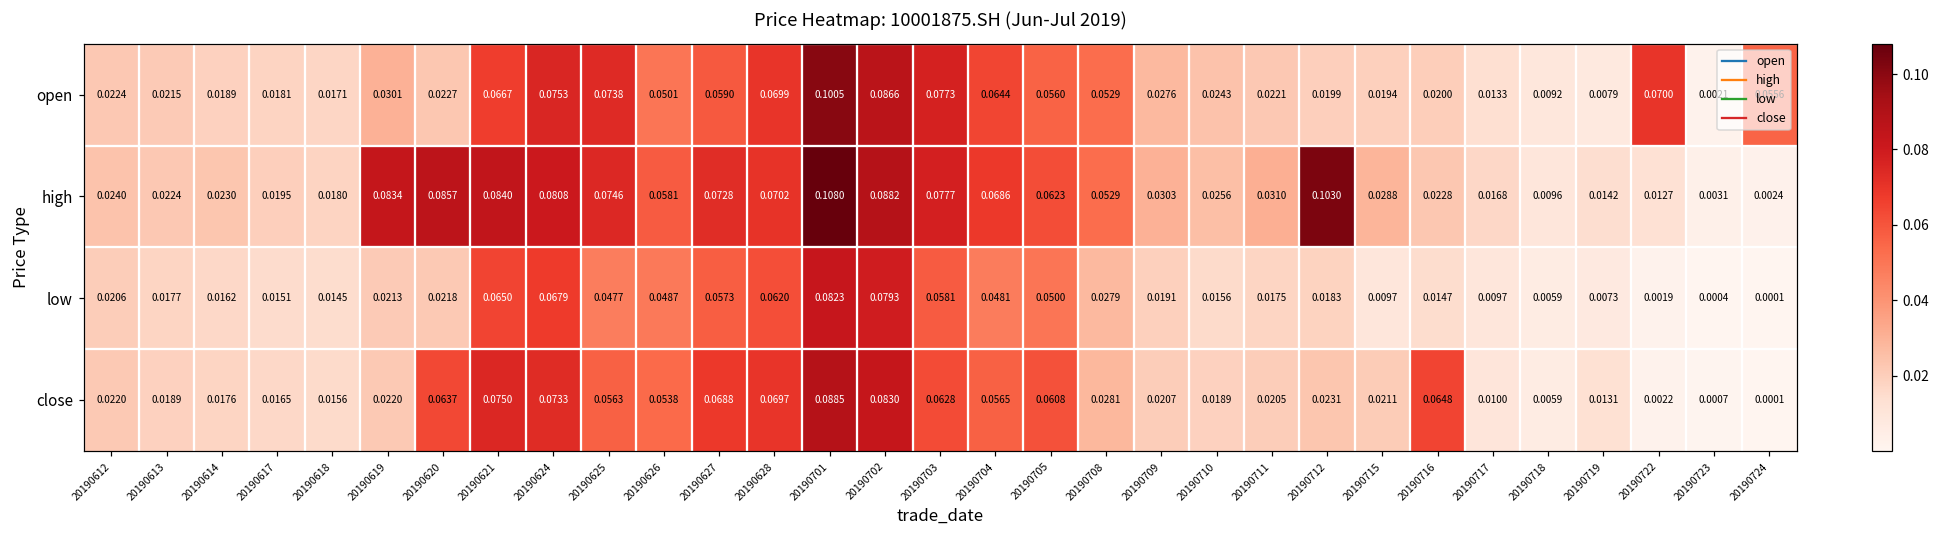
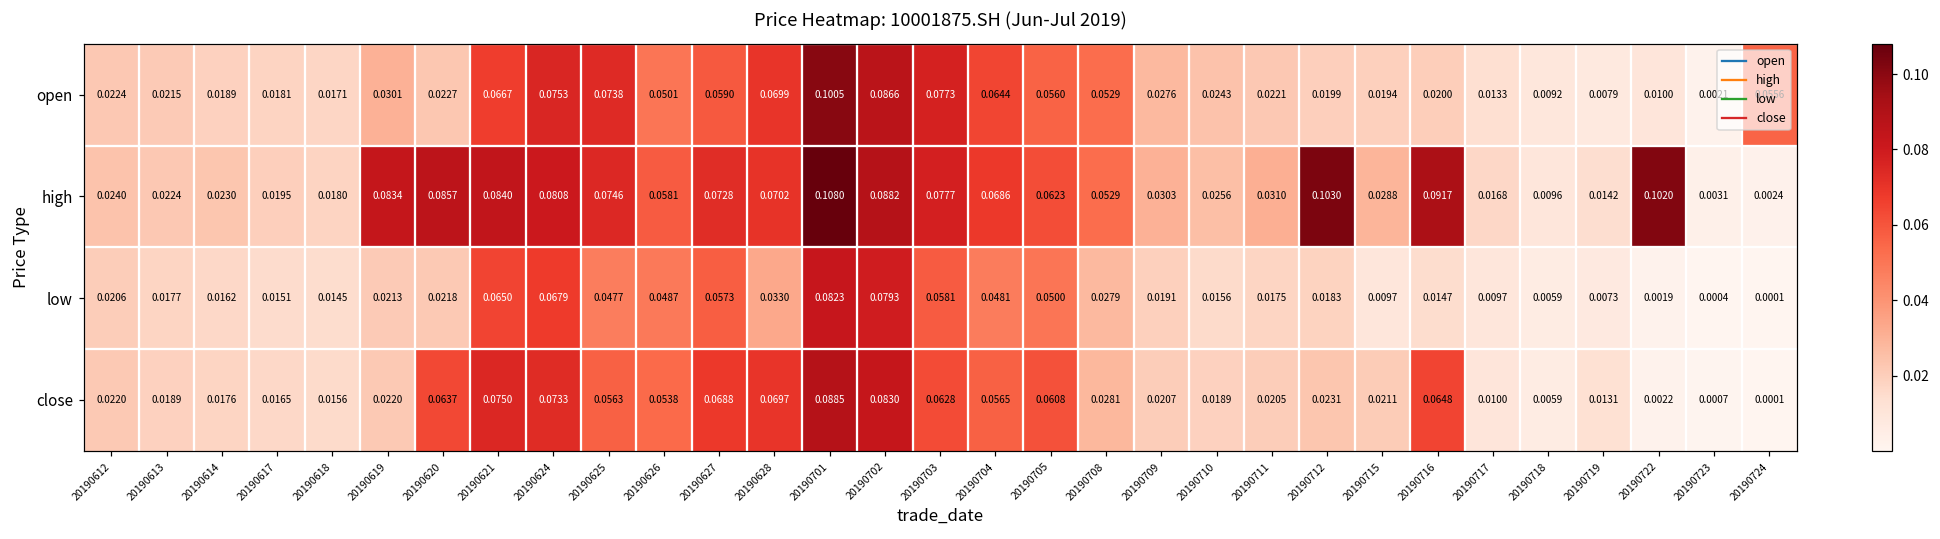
  {
    "open": {
      "20190612": 0.0224,
      "20190613": 0.0215,
      "20190614": 0.0189,
      "20190617": 0.0181,
      "20190618": 0.0171,
      "20190619": 0.0301,
      "20190620": 0.0227,
      "20190621": 0.0667,
      "20190624": 0.0753,
      "20190625": 0.0738,
      "20190626": 0.0501,
      "20190627": 0.0590,
      "20190628": 0.0699,
      "20190701": 0.1005,
      "20190702": 0.0866,
      "20190703": 0.0773,
      "20190704": 0.0644,
      "20190705": 0.0560,
      "20190708": 0.0529,
      "20190709": 0.0276,
      "20190710": 0.0243,
      "20190711": 0.0221,
      "20190712": 0.0199,
      "20190715": 0.0194,
      "20190716": 0.0200,
      "20190717": 0.0133,
      "20190718": 0.0092,
      "20190719": 0.0079,
-     "20190722": 0.0700
+     "20190722": 0.0100
    },
    "high": {
      "20190612": 0.0240,
      "20190613": 0.0224,
      "20190614": 0.0230,
      "20190617": 0.0195,
      "20190618": 0.0180,
      "20190619": 0.0834,
      "20190620": 0.0857,
      "20190621": 0.0840,
      "20190624": 0.0808,
      "20190625": 0.0746,
      "20190626": 0.0581,
      "20190627": 0.0728,
      "20190628": 0.0702,
      "20190701": 0.1080,
      "20190702": 0.0882,
      "20190703": 0.0777,
      "20190704": 0.0686,
      "20190705": 0.0623,
      "20190708": 0.0529,
      "20190709": 0.0303,
      "20190710": 0.0256,
      "20190711": 0.0310,
      "20190712": 0.1030,
      "20190715": 0.0288,
-     "20190716": 0.0228,
+     "20190716": 0.0917,
      "20190717": 0.0168,
      "20190718": 0.0096,
      "20190719": 0.0142,
-     "20190722": 0.0127,
+     "20190722": 0.1020,
      "20190723": 0.0031,
      "20190724": 0.0024
    },
    "low": {
      "20190612": 0.0206,
      "20190613": 0.0177,
      "20190614": 0.0162,
      "20190617": 0.0151,
      "20190618": 0.0145,
      "20190619": 0.0213,
      "20190620": 0.0218,
      "20190621": 0.0650,
      "20190624": 0.0679,
      "20190625": 0.0477,
      "20190626": 0.0487,
      "20190627": 0.0573,
-     "20190628": 0.0620,
+     "20190628": 0.0330,
      "20190701": 0.0823,
      "20190702": 0.0793,
      "20190703": 0.0581,
      "20190704": 0.0481,
      "20190705": 0.0500,
      "20190708": 0.0279,
      "20190709": 0.0191,
      "20190710": 0.0156,
      "20190711": 0.0175,
      "20190712": 0.0183,
      "20190715": 0.0097,
      "20190716": 0.0147,
      "20190717": 0.0097,
      "20190718": 0.0059,
      "20190719": 0.0073,
      "20190722": 0.0019,
      "20190723": 0.0004,
      "20190724": 0.0001
    },
    "close": {
      "20190612": 0.0220,
      "20190613": 0.0189,
      "20190614": 0.0176,
      "20190617": 0.0165,
      "20190618": 0.0156,
      "20190619": 0.0220,
      "20190620": 0.0637,
      "20190621": 0.0750,
      "20190624": 0.0733,
      "20190625": 0.0563,
      "20190626": 0.0538,
      "20190627": 0.0688,
      "20190628": 0.0697,
      "20190701": 0.0885,
      "20190702": 0.0830,
      "20190703": 0.0628,
      "20190704": 0.0565,
      "20190705": 0.0608,
      "20190708": 0.0281,
      "20190709": 0.0207,
      "20190710": 0.0189,
      "20190711": 0.0205,
      "20190712": 0.0231,
      "20190715": 0.0211,
      "20190716": 0.0648,
      "20190717": 0.0100,
      "20190718": 0.0059,
      "20190719": 0.0131,
      "20190722": 0.0022,
      "20190723": 0.0007,
      "20190724": 0.0001
    }
  }
